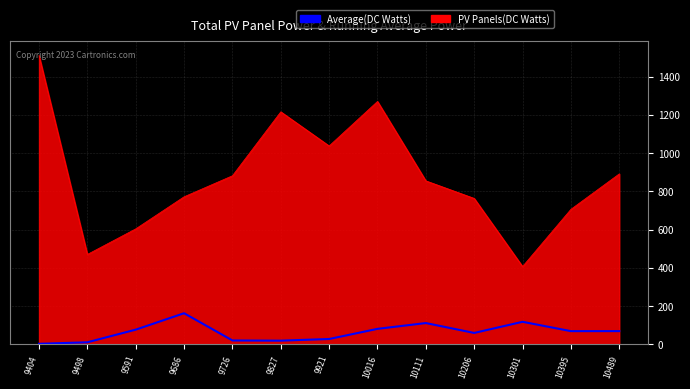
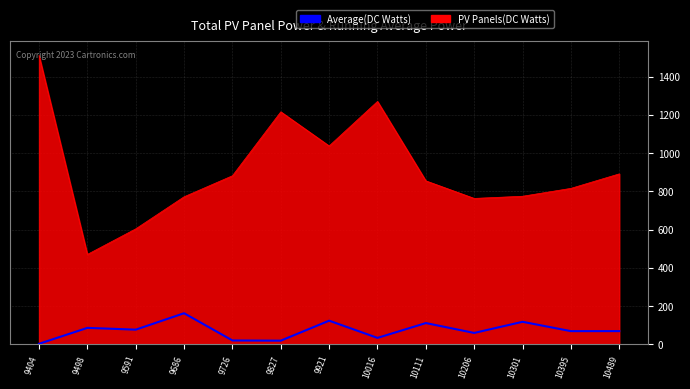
  {
    "PV Panels(DC Watts)": {
      "9498": 470,
      "9591": 600,
      "9686": 770,
      "9726": 880,
      "9827": 1220,
      "9921": 1040,
      "10016": 1270,
      "10111": 850,
      "10206": 760,
-     "10301": 410,
-     "10395": 710,
+     "10301": 770,
+     "10395": 820,
      "10489": 890
    },
    "Average(DC Watts)": {
      "9404": 0,
-     "9498": 10,
+     "9498": 90,
      "9591": 80,
      "9686": 160,
      "9726": 20,
      "9827": 20,
-     "9921": 30,
-     "10016": 80,
+     "9921": 120,
+     "10016": 30,
      "10111": 110,
      "10206": 60,
      "10301": 120,
      "10395": 70,
      "10489": 70
    }
  }
